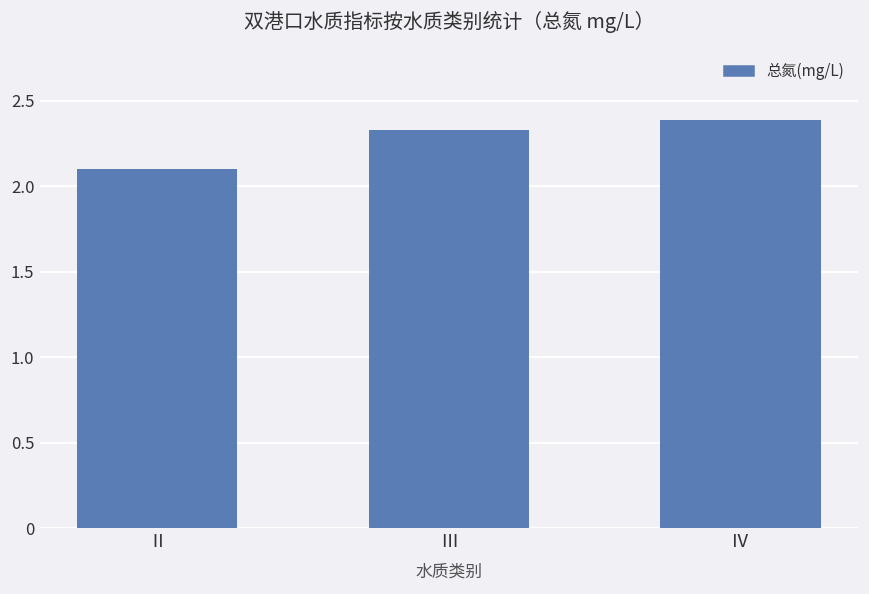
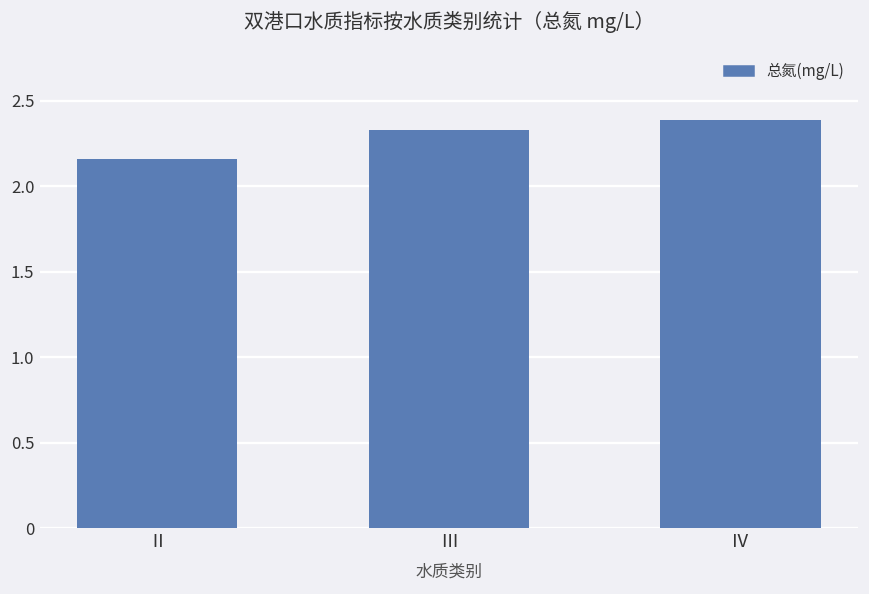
  {
-   "Ⅱ": 2.10,
+   "Ⅱ": 2.16,
    "Ⅲ": 2.33,
    "Ⅳ": 2.39
  }
